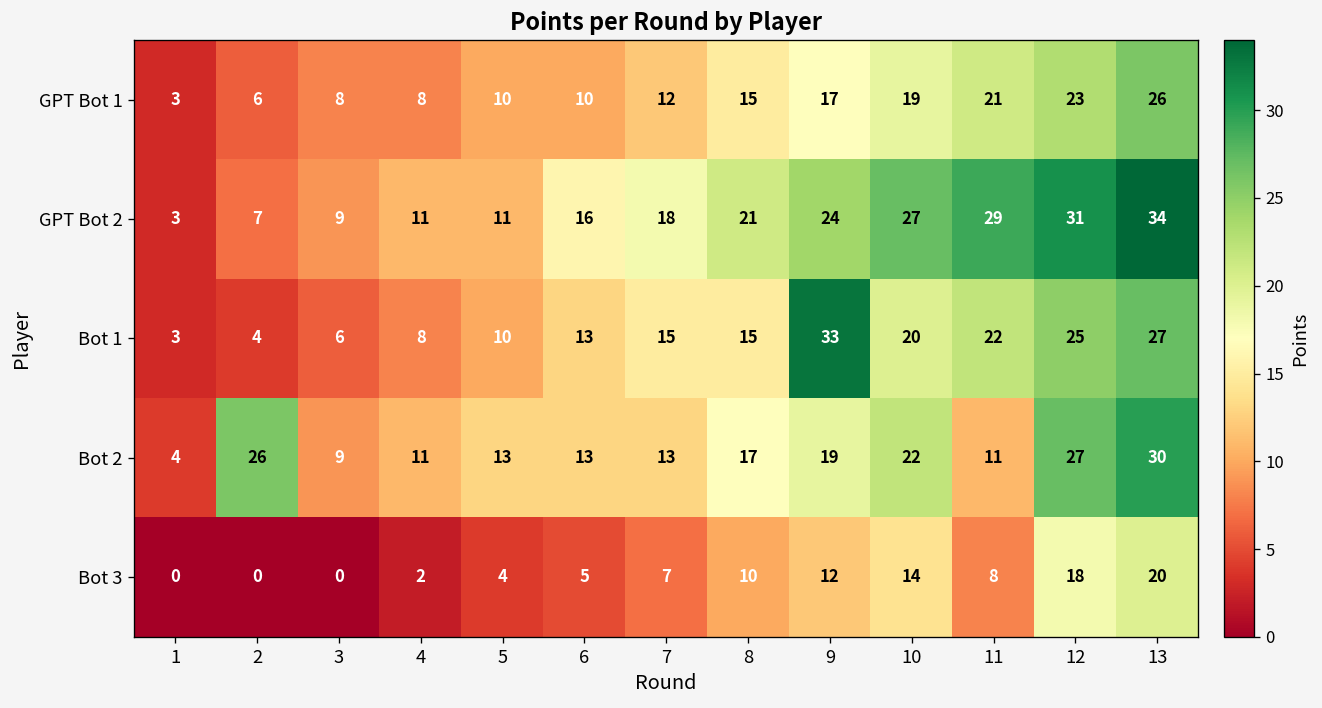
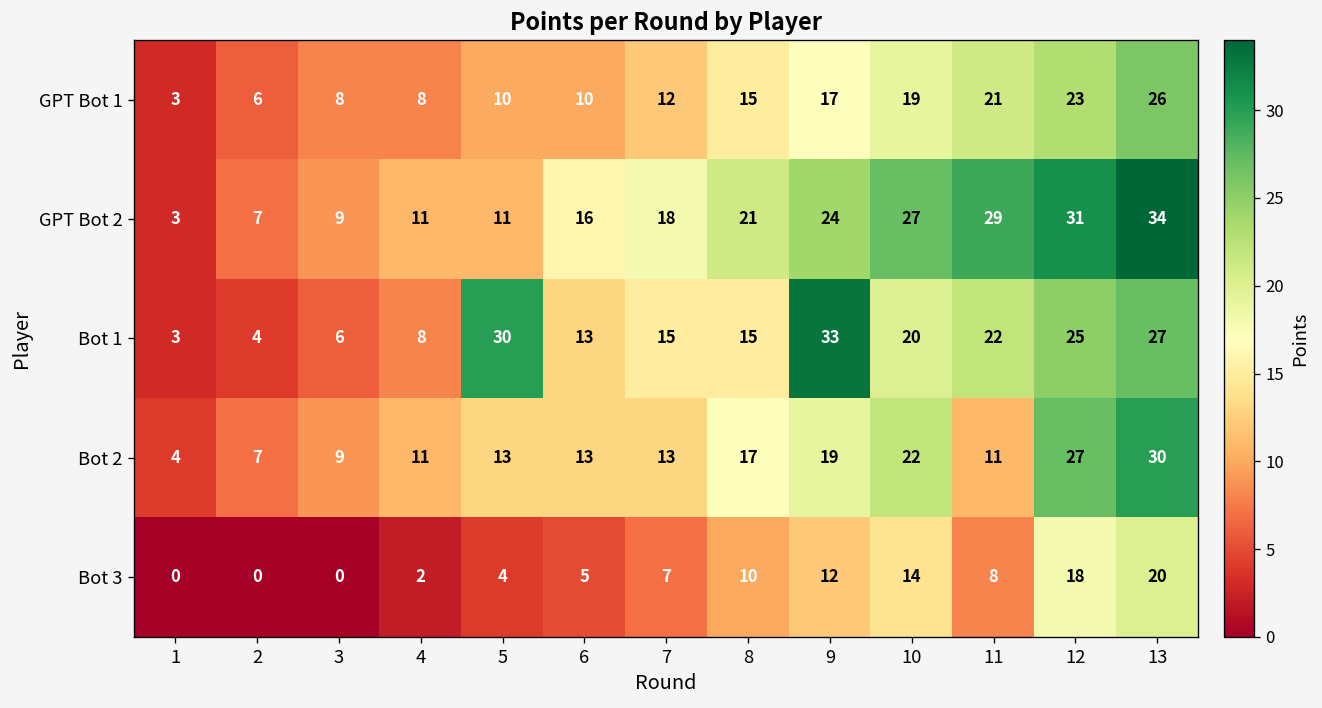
  {
    "GPT Bot 1": {
      "1": 3,
      "2": 6,
      "3": 8,
      "4": 8,
      "5": 10,
      "6": 10,
      "7": 12,
      "8": 15,
      "9": 17,
      "10": 19,
      "11": 21,
      "12": 23,
      "13": 26
    },
    "GPT Bot 2": {
      "1": 3,
      "2": 7,
      "3": 9,
      "4": 11,
      "5": 11,
      "6": 16,
      "7": 18,
      "8": 21,
      "9": 24,
      "10": 27,
      "11": 29,
      "12": 31,
      "13": 34
    },
    "Bot 1": {
      "1": 3,
      "2": 4,
      "3": 6,
      "4": 8,
-     "5": 10,
+     "5": 30,
      "6": 13,
      "7": 15,
      "8": 15,
      "9": 33,
      "10": 20,
      "11": 22,
      "12": 25,
      "13": 27
    },
    "Bot 2": {
      "1": 4,
-     "2": 26,
+     "2": 7,
      "3": 9,
      "4": 11,
      "5": 13,
      "6": 13,
      "7": 13,
      "8": 17,
      "9": 19,
      "10": 22,
      "11": 11,
      "12": 27,
      "13": 30
    },
    "Bot 3": {
      "1": 0,
      "2": 0,
      "3": 0,
      "4": 2,
      "5": 4,
      "6": 5,
      "7": 7,
      "8": 10,
      "9": 12,
      "10": 14,
      "11": 8,
      "12": 18,
      "13": 20
    }
  }
